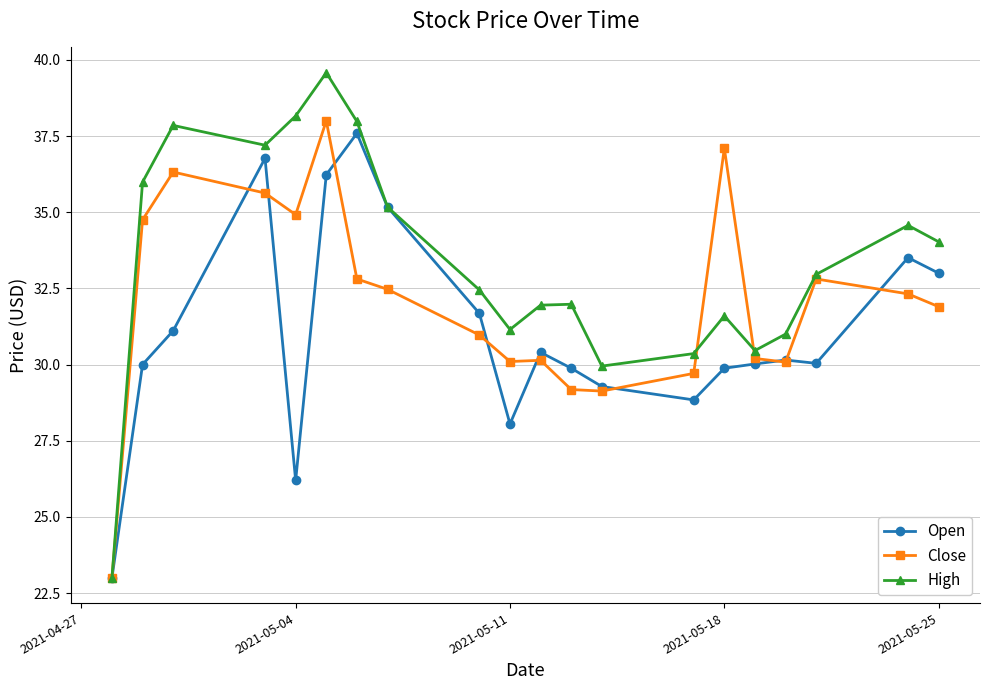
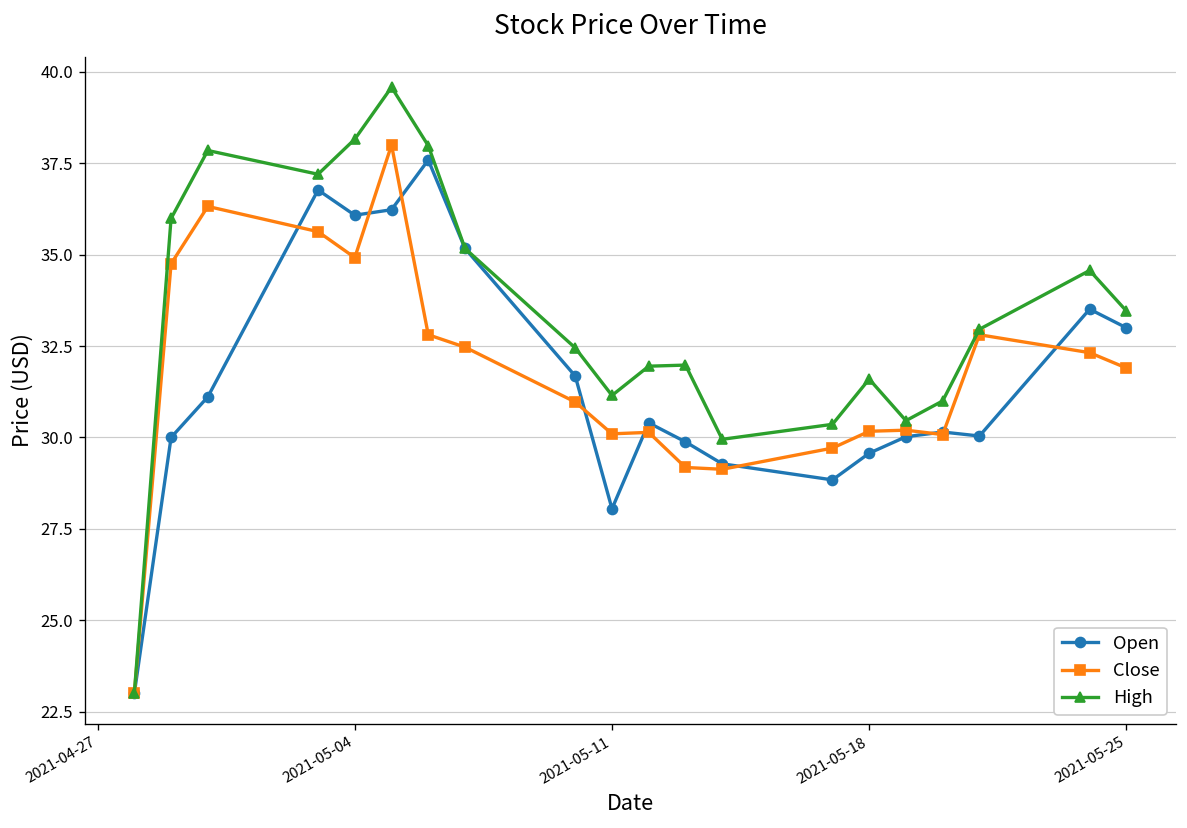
  {
    "Open": {
-     "2021-05-04": 26.2,
+     "2021-05-04": 36.1,
      "2021-05-11": 28.0,
-     "2021-05-18": 29.9,
+     "2021-05-18": 29.6,
      "2021-05-25": 33.0
    },
    "Close": {
      "2021-05-04": 34.9,
      "2021-05-11": 30.1,
-     "2021-05-18": 37.1,
+     "2021-05-18": 30.2,
      "2021-05-25": 31.9
    },
    "High": {
      "2021-05-04": 38.2,
      "2021-05-11": 31.2,
      "2021-05-18": 31.6,
-     "2021-05-25": 34.0
+     "2021-05-25": 33.5
    }
  }
